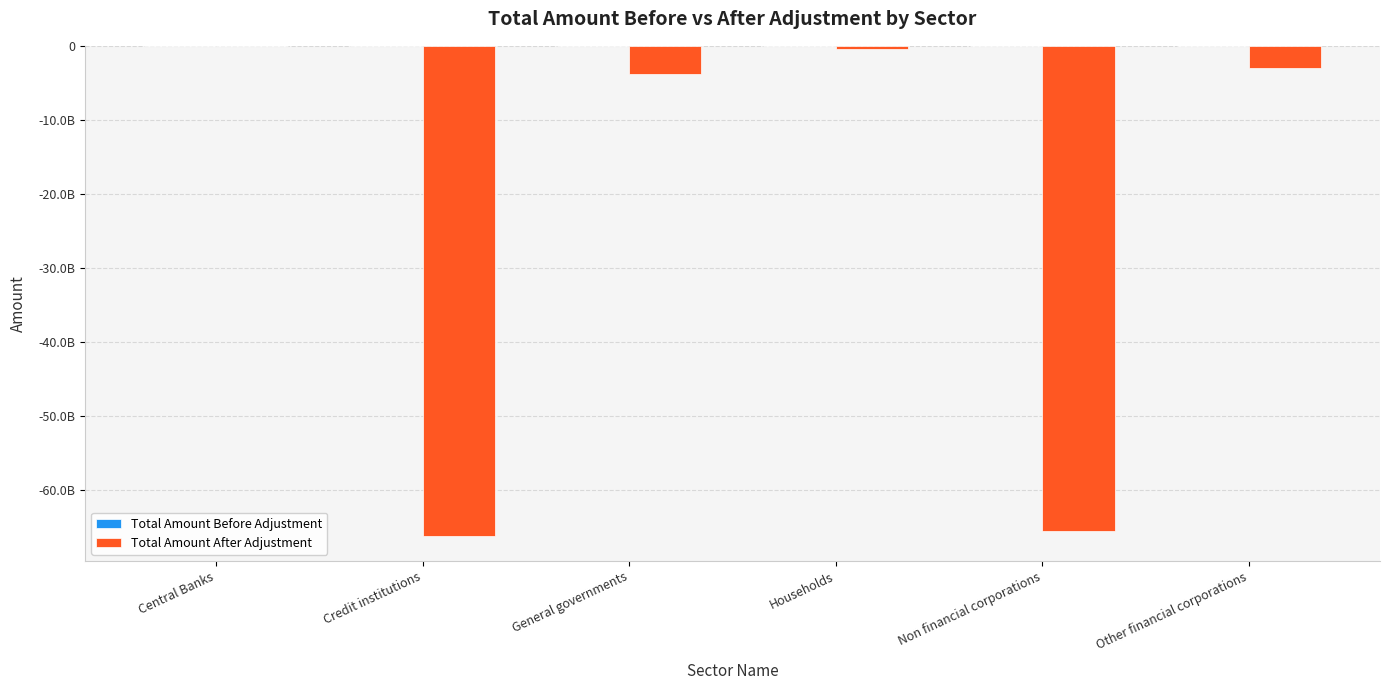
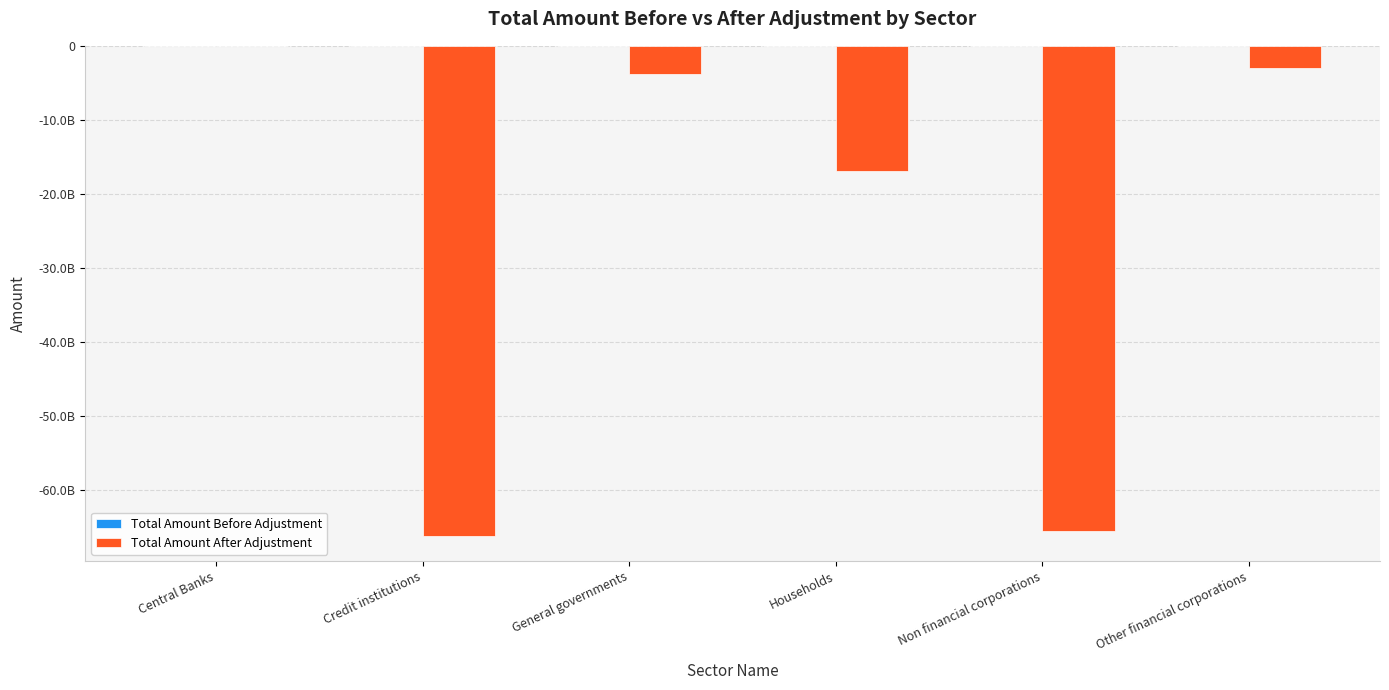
  {
    "Total Amount Before Adjustment": {
      "Central Banks": 0,
      "Credit institutions": 0,
      "General governments": 0
    },
    "Total Amount After Adjustment": {
      "Central Banks": 0,
      "Credit institutions": -66000000000,
      "General governments": -4000000000,
-     "Households": 0,
+     "Households": -17000000000,
      "Non financial corporations": -66000000000,
      "Other financial corporations": -3000000000
    }
  }
